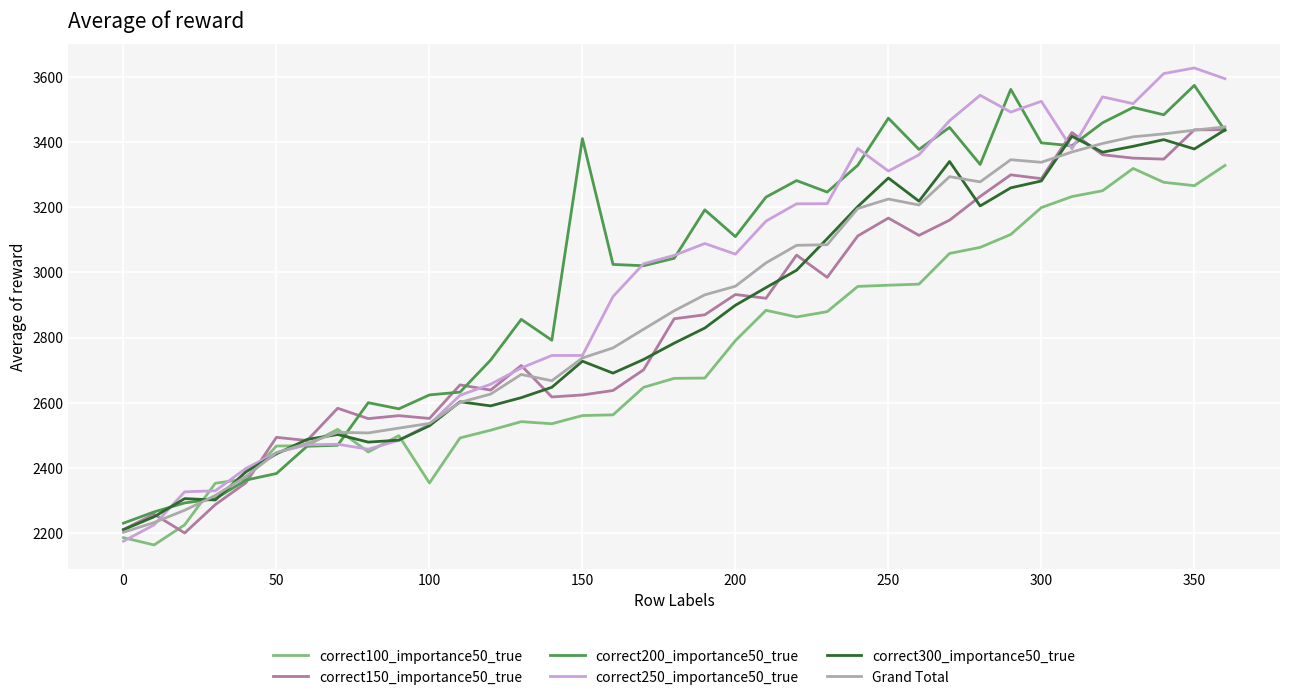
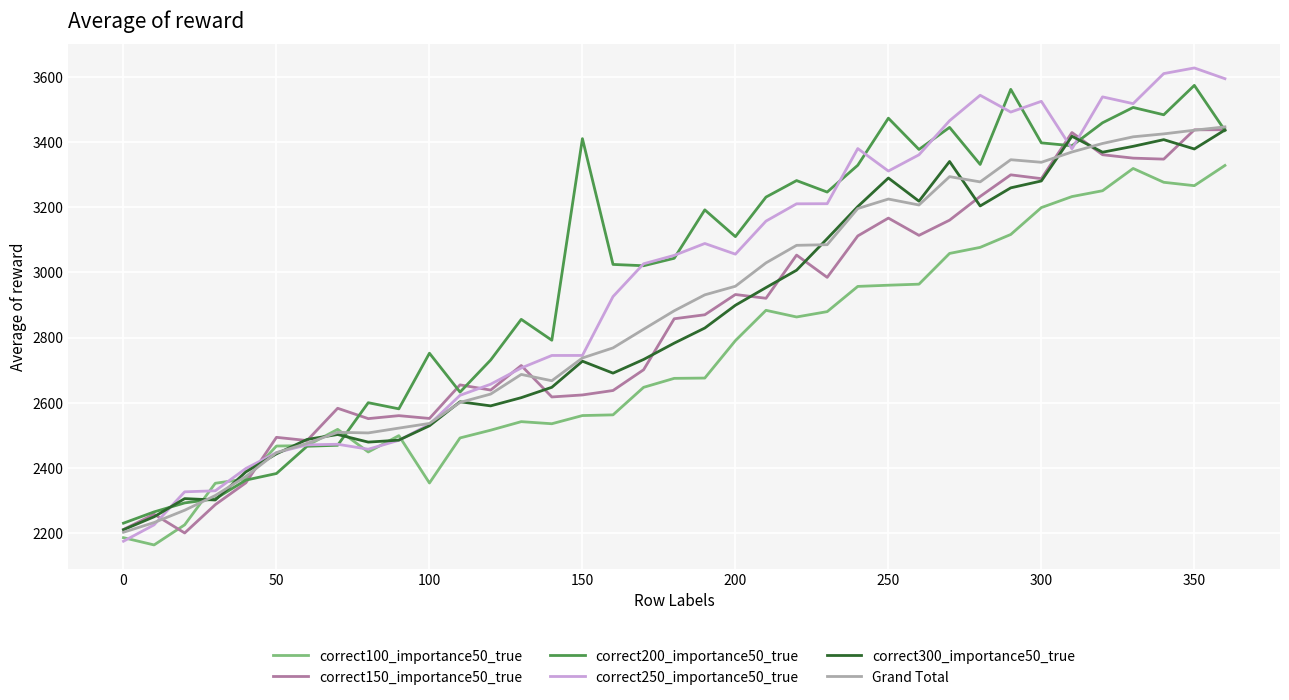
  {
    "correct100_importance50_true": {
      "0": 2190,
      "50": 2470,
      "100": 2350,
      "150": 2560,
      "200": 2790,
      "250": 2960,
      "300": 3200,
      "350": 3270
    },
    "correct200_importance50_true": {
      "0": 2230,
      "50": 2380,
-     "100": 2620,
+     "100": 2750,
      "150": 3410,
      "200": 3110,
      "250": 3470,
      "300": 3400,
      "350": 3570
    },
    "correct300_importance50_true": {
      "150": 2730,
      "200": 2900,
      "250": 3290,
      "350": 3380
    }
  }
